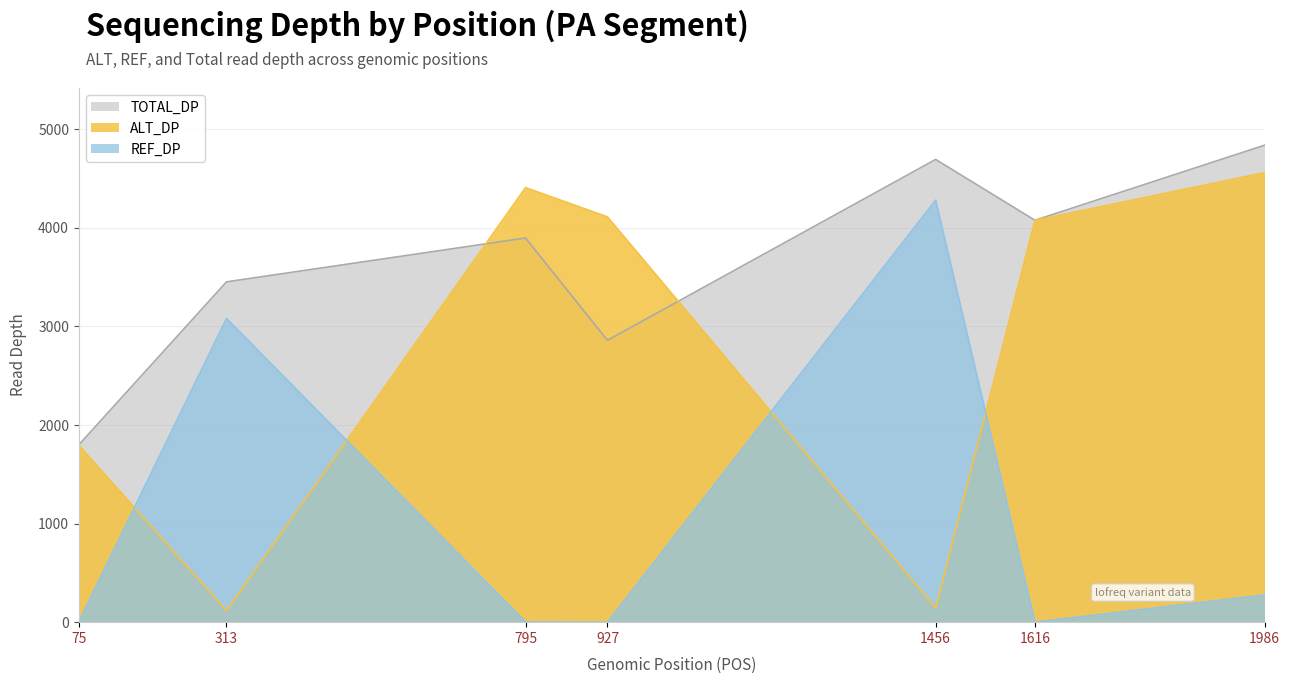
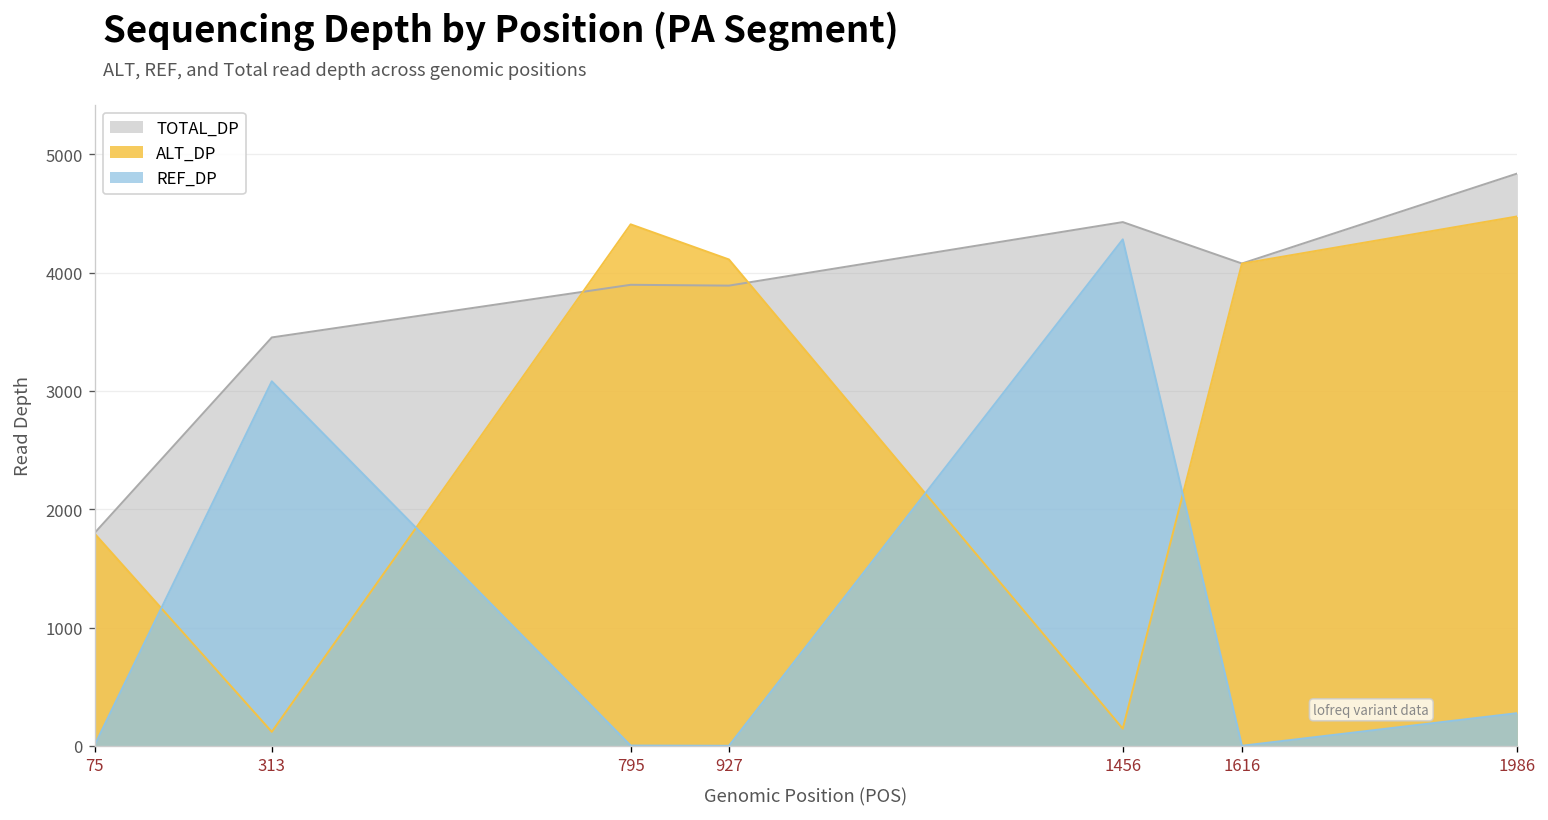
  {
    "TOTAL_DP": {
      "313": 3500,
      "795": 3900,
-     "927": 2900,
-     "1456": 4700,
+     "927": 3900,
+     "1456": 4400,
      "1986": 4800
    },
    "ALT_DP": {
      "313": 100,
      "795": 4400,
      "927": 4100,
      "1456": 100,
-     "1986": 4600
+     "1986": 4500
    },
    "REF_DP": {
      "75": 0,
      "313": 3100,
      "795": 0,
      "927": 0,
      "1456": 4300,
      "1616": 0,
      "1986": 300
    }
  }
